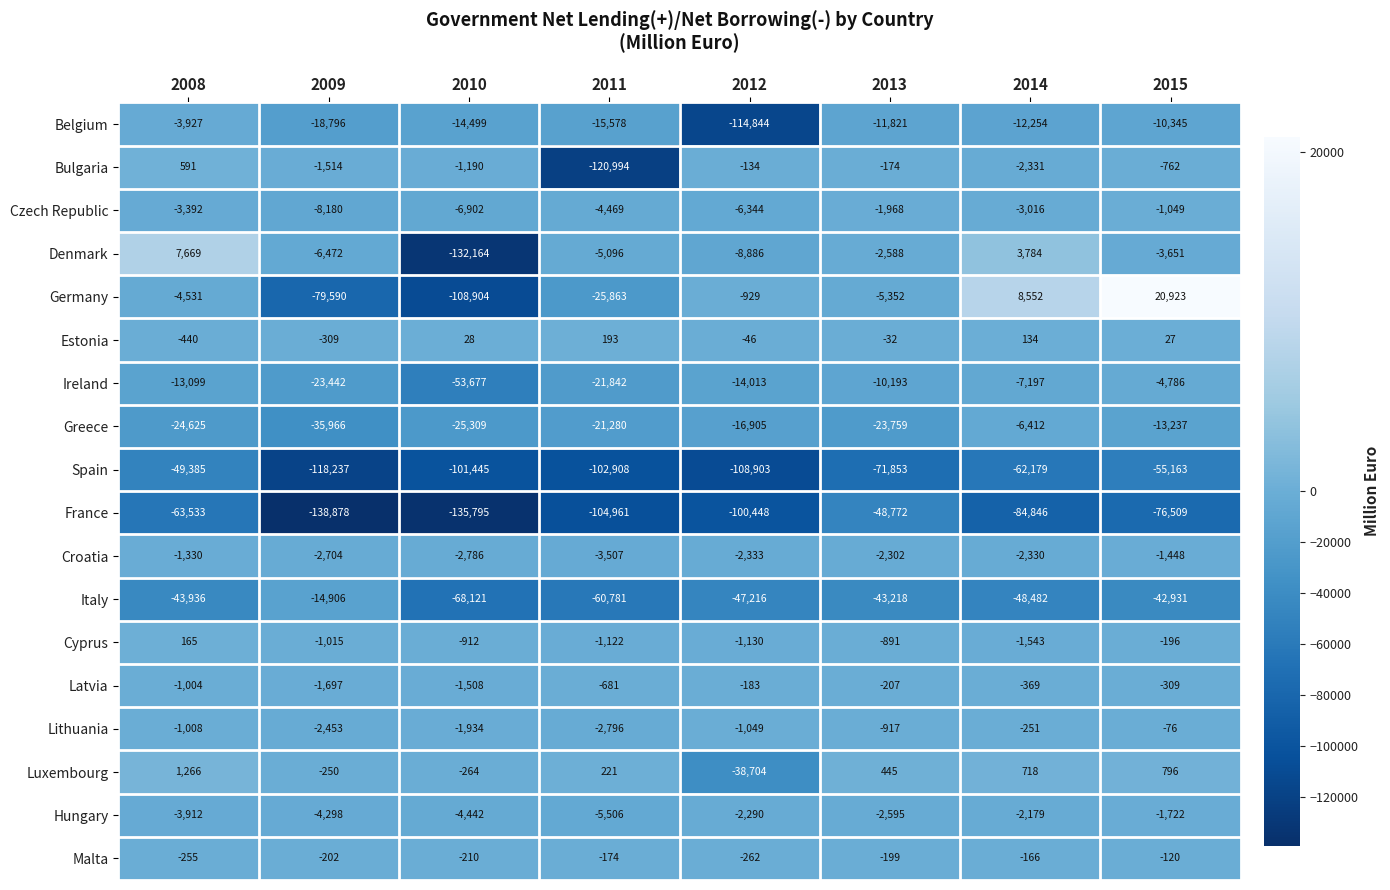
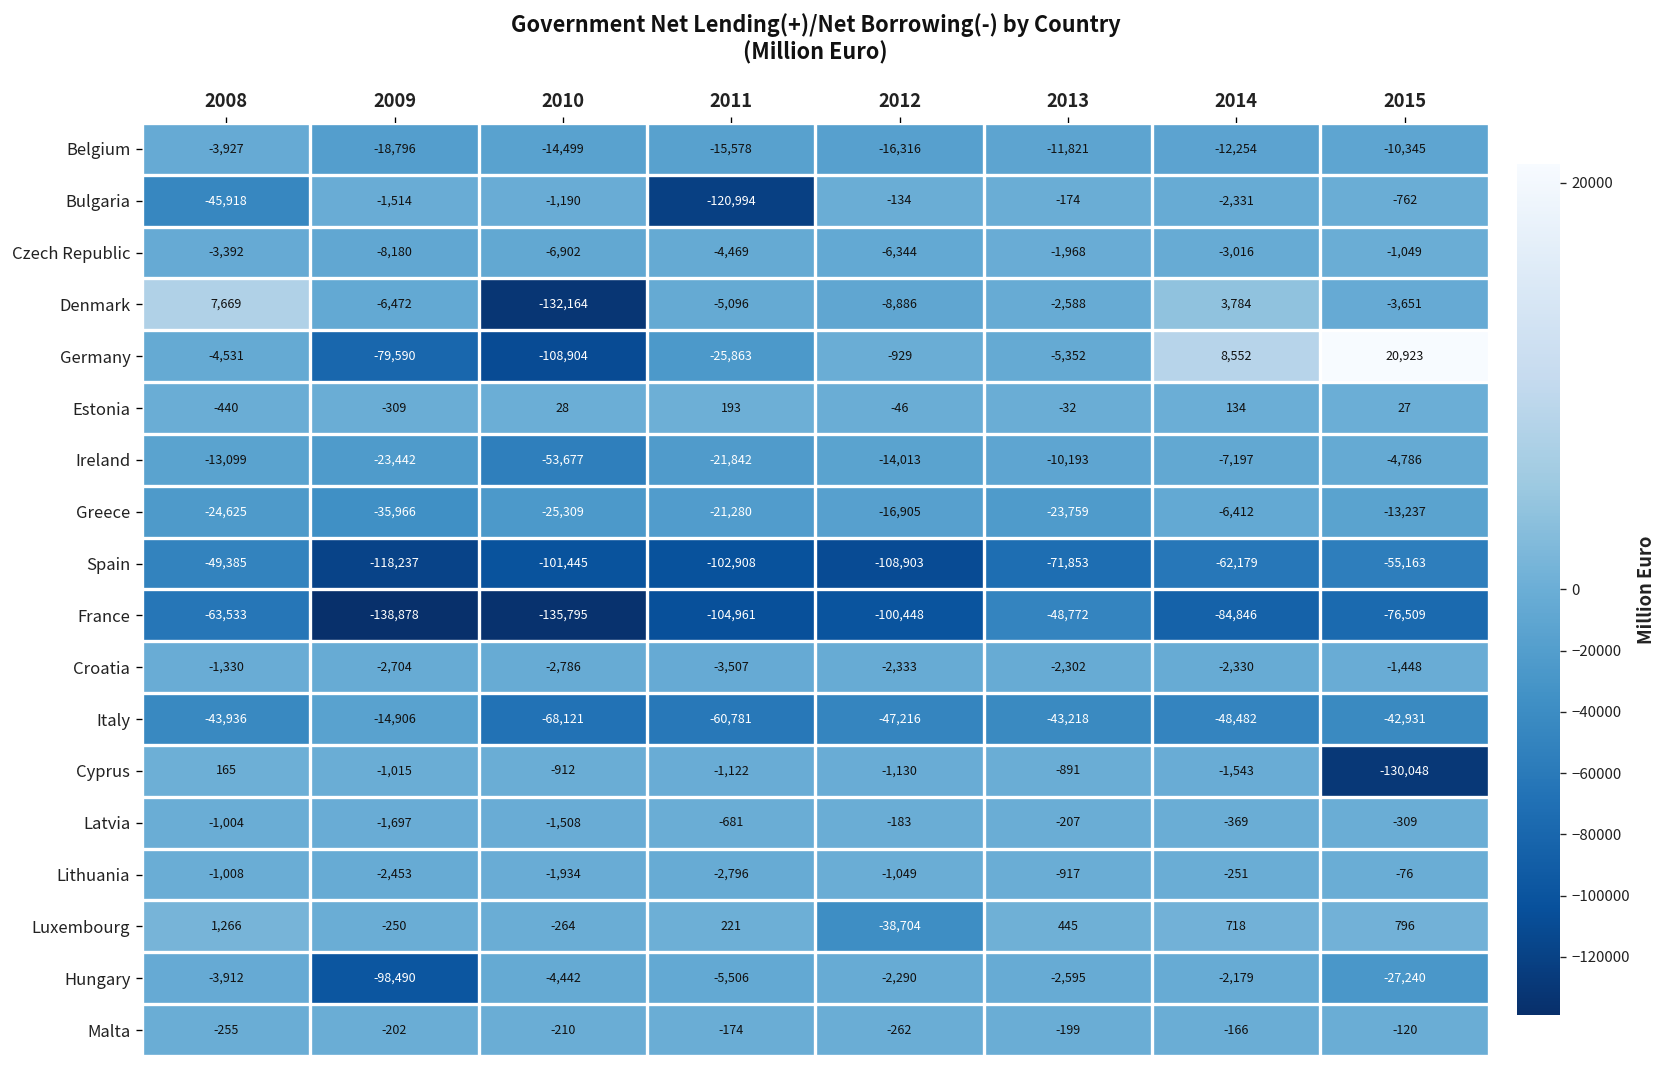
  {
    "Belgium": {
      "2008": "-3,927",
      "2009": "-18,796",
      "2010": "-14,499",
      "2011": "-15,578",
-     "2012": "-114,844",
+     "2012": "-16,316",
      "2013": "-11,821",
      "2014": "-12,254",
      "2015": "-10,345"
    },
    "Bulgaria": {
-     "2008": "591",
+     "2008": "-45,918",
      "2009": "-1,514",
      "2010": "-1,190",
      "2011": "-120,994",
      "2012": "-134",
      "2013": "-174",
      "2014": "-2,331",
      "2015": "-762"
    },
    "Czech Republic": {
      "2008": "-3,392",
      "2009": "-8,180",
      "2010": "-6,902",
      "2011": "-4,469",
      "2012": "-6,344",
      "2013": "-1,968",
      "2014": "-3,016",
      "2015": "-1,049"
    },
    "Denmark": {
      "2008": "7,669",
      "2009": "-6,472",
      "2010": "-132,164",
      "2011": "-5,096",
      "2012": "-8,886",
      "2013": "-2,588",
      "2014": "3,784",
      "2015": "-3,651"
    },
    "Germany": {
      "2008": "-4,531",
      "2009": "-79,590",
      "2010": "-108,904",
      "2011": "-25,863",
      "2012": "-929",
      "2013": "-5,352",
      "2014": "8,552",
      "2015": "20,923"
    },
    "Estonia": {
      "2008": "-440",
      "2009": "-309",
      "2010": "28",
      "2011": "193",
      "2012": "-46",
      "2013": "-32",
      "2014": "134",
      "2015": "27"
    },
    "Ireland": {
      "2008": "-13,099",
      "2009": "-23,442",
      "2010": "-53,677",
      "2011": "-21,842",
      "2012": "-14,013",
      "2013": "-10,193",
      "2014": "-7,197",
      "2015": "-4,786"
    },
    "Greece": {
      "2008": "-24,625",
      "2009": "-35,966",
      "2010": "-25,309",
      "2011": "-21,280",
      "2012": "-16,905",
      "2013": "-23,759",
      "2014": "-6,412",
      "2015": "-13,237"
    },
    "Spain": {
      "2008": "-49,385",
      "2009": "-118,237",
      "2010": "-101,445",
      "2011": "-102,908",
      "2012": "-108,903",
      "2013": "-71,853",
      "2014": "-62,179",
      "2015": "-55,163"
    },
    "France": {
      "2008": "-63,533",
      "2009": "-138,878",
      "2010": "-135,795",
      "2011": "-104,961",
      "2012": "-100,448",
      "2013": "-48,772",
      "2014": "-84,846",
      "2015": "-76,509"
    },
    "Croatia": {
      "2008": "-1,330",
      "2009": "-2,704",
      "2010": "-2,786",
      "2011": "-3,507",
      "2012": "-2,333",
      "2013": "-2,302",
      "2014": "-2,330",
      "2015": "-1,448"
    },
    "Italy": {
      "2008": "-43,936",
      "2009": "-14,906",
      "2010": "-68,121",
      "2011": "-60,781",
      "2012": "-47,216",
      "2013": "-43,218",
      "2014": "-48,482",
      "2015": "-42,931"
    },
    "Cyprus": {
      "2008": "165",
      "2009": "-1,015",
      "2010": "-912",
      "2011": "-1,122",
      "2012": "-1,130",
      "2013": "-891",
      "2014": "-1,543",
-     "2015": "-196"
+     "2015": "-130,048"
    },
    "Latvia": {
      "2008": "-1,004",
      "2009": "-1,697",
      "2010": "-1,508",
      "2011": "-681",
      "2012": "-183",
      "2013": "-207",
      "2014": "-369",
      "2015": "-309"
    },
    "Lithuania": {
      "2008": "-1,008",
      "2009": "-2,453",
      "2010": "-1,934",
      "2011": "-2,796",
      "2012": "-1,049",
      "2013": "-917",
      "2014": "-251",
      "2015": "-76"
    },
    "Luxembourg": {
      "2008": "1,266",
      "2009": "-250",
      "2010": "-264",
      "2011": "221",
      "2012": "-38,704",
      "2013": "445",
      "2014": "718",
      "2015": "796"
    },
    "Hungary": {
      "2008": "-3,912",
-     "2009": "-4,298",
+     "2009": "-98,490",
      "2010": "-4,442",
      "2011": "-5,506",
      "2012": "-2,290",
      "2013": "-2,595",
      "2014": "-2,179",
-     "2015": "-1,722"
+     "2015": "-27,240"
    },
    "Malta": {
      "2008": "-255",
      "2009": "-202",
      "2010": "-210",
      "2011": "-174",
      "2012": "-262",
      "2013": "-199",
      "2014": "-166",
      "2015": "-120"
    }
  }
